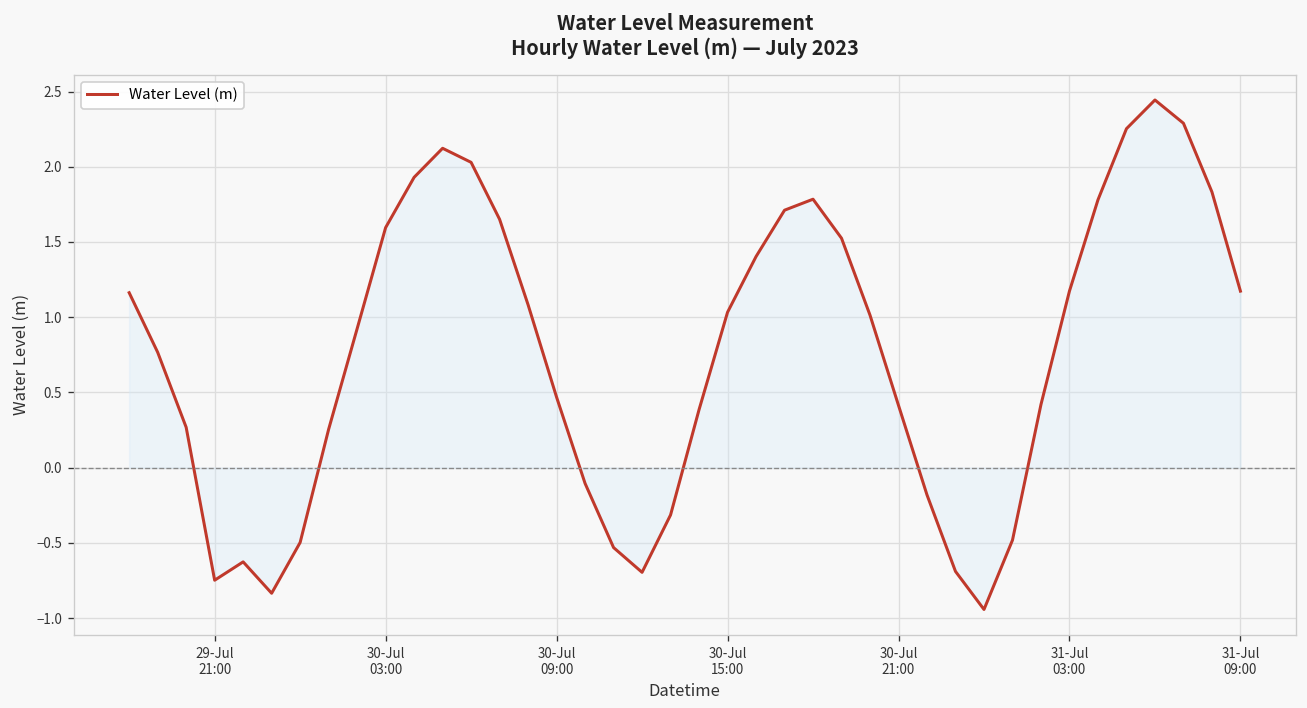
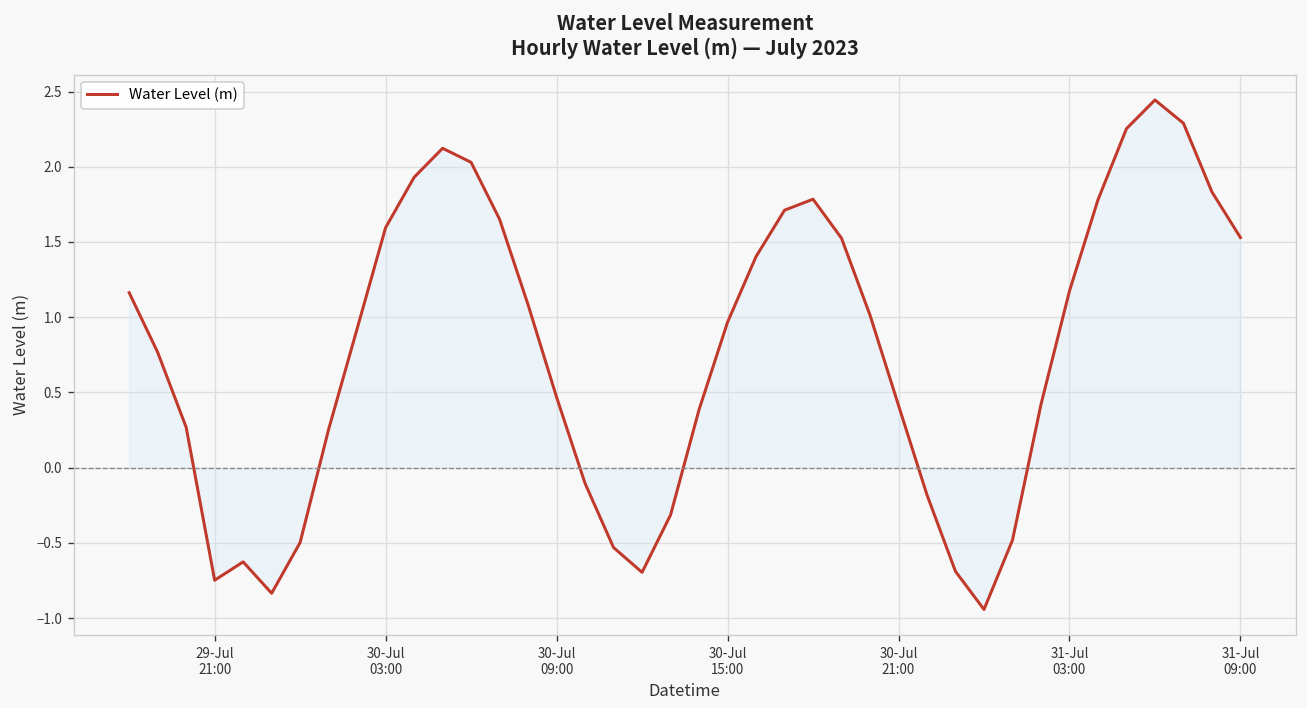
  {
    "Water Level (m)": {
      "29-Jul 21:00": -0.75,
-     "30-Jul 15:00": 1.03,
-     "31-Jul 09:00": 1.17
+     "30-Jul 15:00": 0.97,
+     "31-Jul 09:00": 1.53
    }
  }
